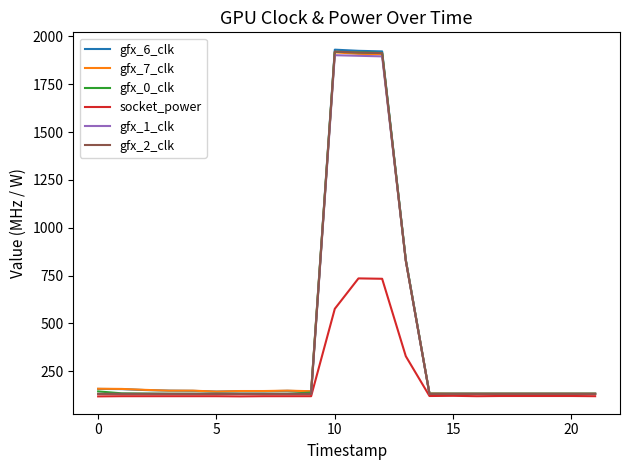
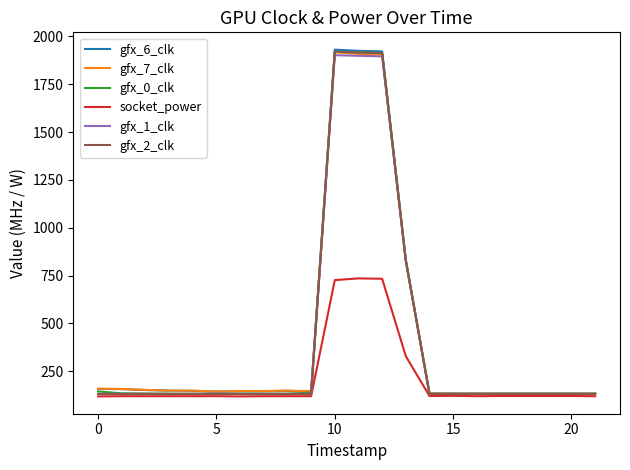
  {
    "socket_power": {
-     "10": 580
+     "10": 730
    },
    "gfx_1_clk": {
      "10": 1900
    }
  }
